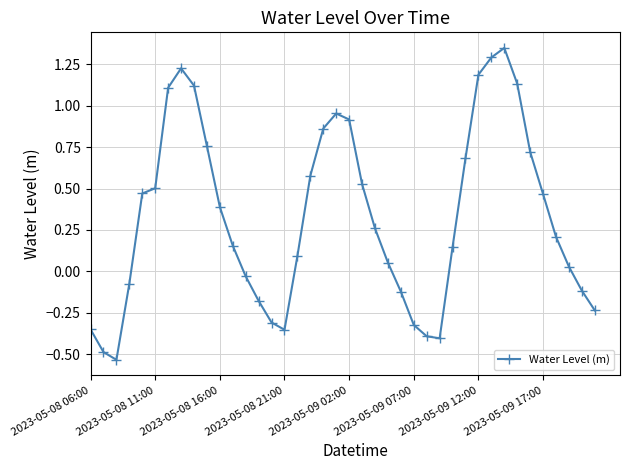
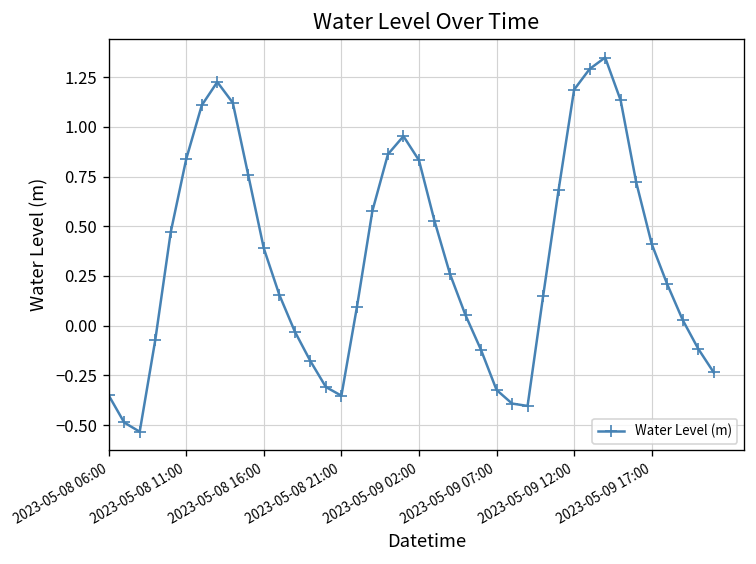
  {
    "2023-05-08 06:00": -0.35,
-   "2023-05-08 11:00": 0.50,
+   "2023-05-08 11:00": 0.84,
    "2023-05-08 16:00": 0.39,
    "2023-05-08 21:00": -0.35,
-   "2023-05-09 02:00": 0.92,
+   "2023-05-09 02:00": 0.83,
    "2023-05-09 07:00": -0.32,
    "2023-05-09 12:00": 1.19,
-   "2023-05-09 17:00": 0.47
+   "2023-05-09 17:00": 0.41
  }
